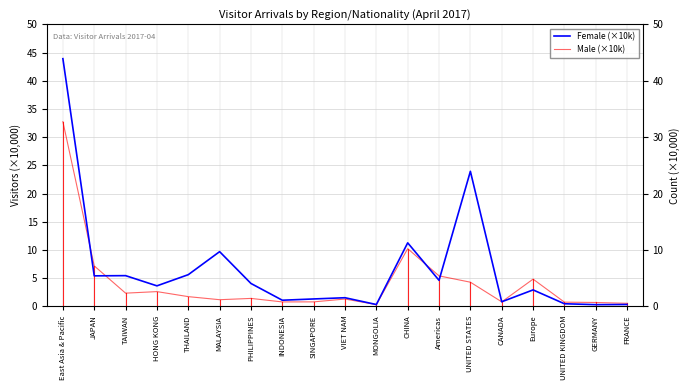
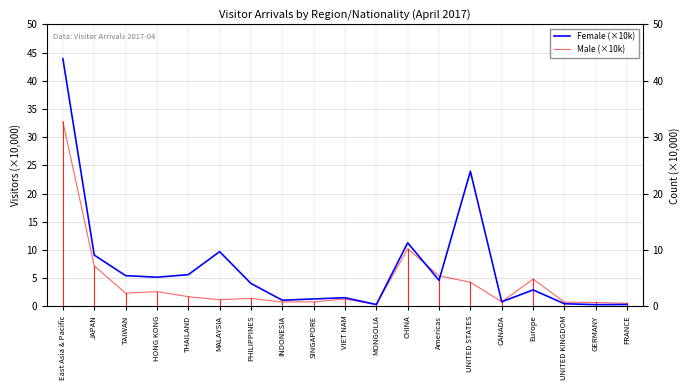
  {
    "Female (×10k)": {
-     "JAPAN": 5,
+     "JAPAN": 9,
      "TAIWAN": 5,
-     "HONG KONG": 4,
+     "HONG KONG": 5,
      "THAILAND": 6,
      "MALAYSIA": 10,
      "PHILIPPINES": 4,
      "SINGAPORE": 1,
      "CHINA": 11,
      "Americas": 5,
      "UNITED STATES": 24,
      "Europe": 3
    }
  }
